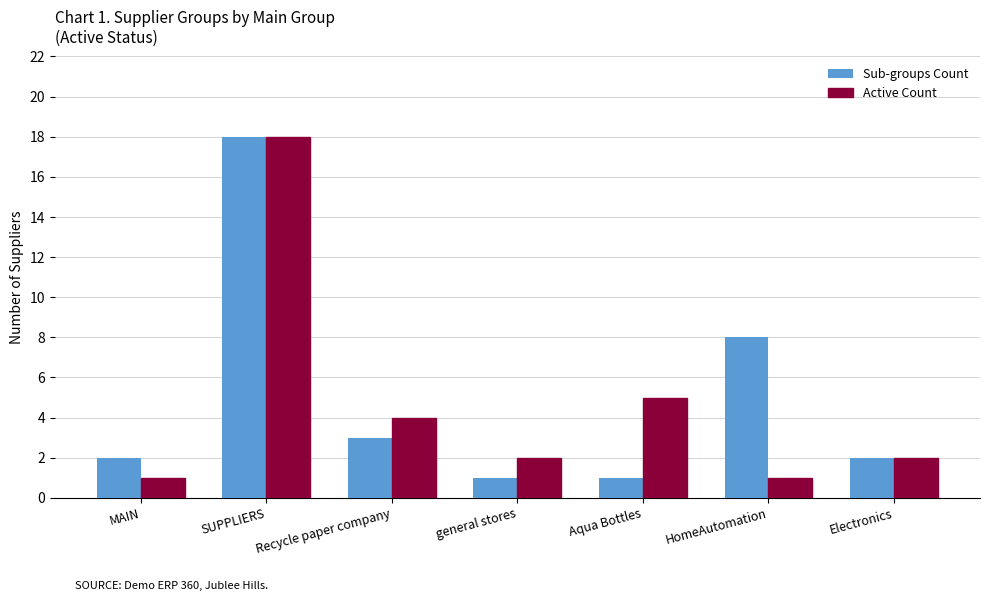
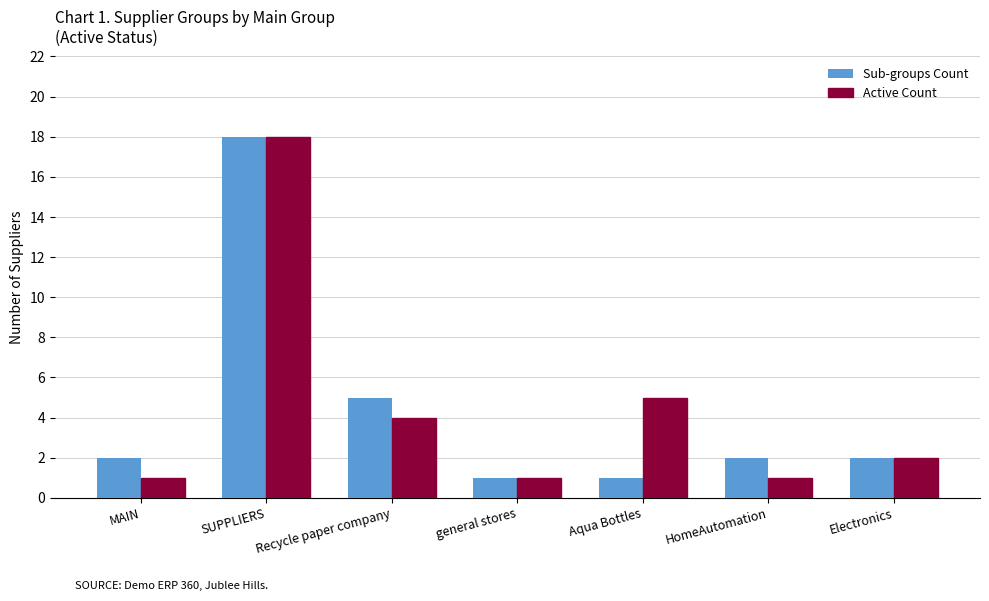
  {
    "Sub-groups Count": {
      "MAIN": 2,
      "SUPPLIERS": 18,
-     "Recycle paper company": 3,
+     "Recycle paper company": 5,
      "general stores": 1,
      "Aqua Bottles": 1,
-     "HomeAutomation": 8,
+     "HomeAutomation": 2,
      "Electronics": 2
    },
    "Active Count": {
      "MAIN": 1,
      "SUPPLIERS": 18,
      "Recycle paper company": 4,
-     "general stores": 2,
+     "general stores": 1,
      "Aqua Bottles": 5,
      "HomeAutomation": 1,
      "Electronics": 2
    }
  }
